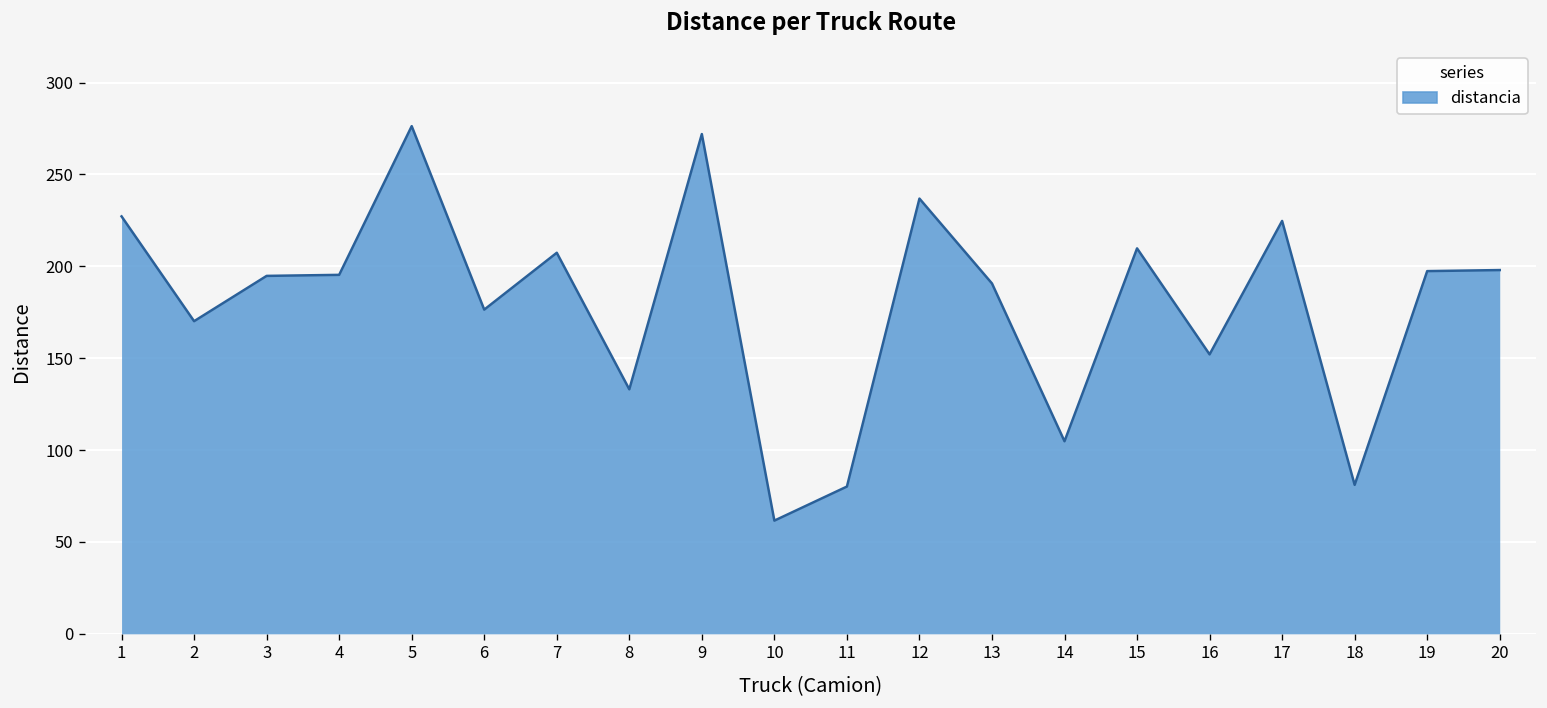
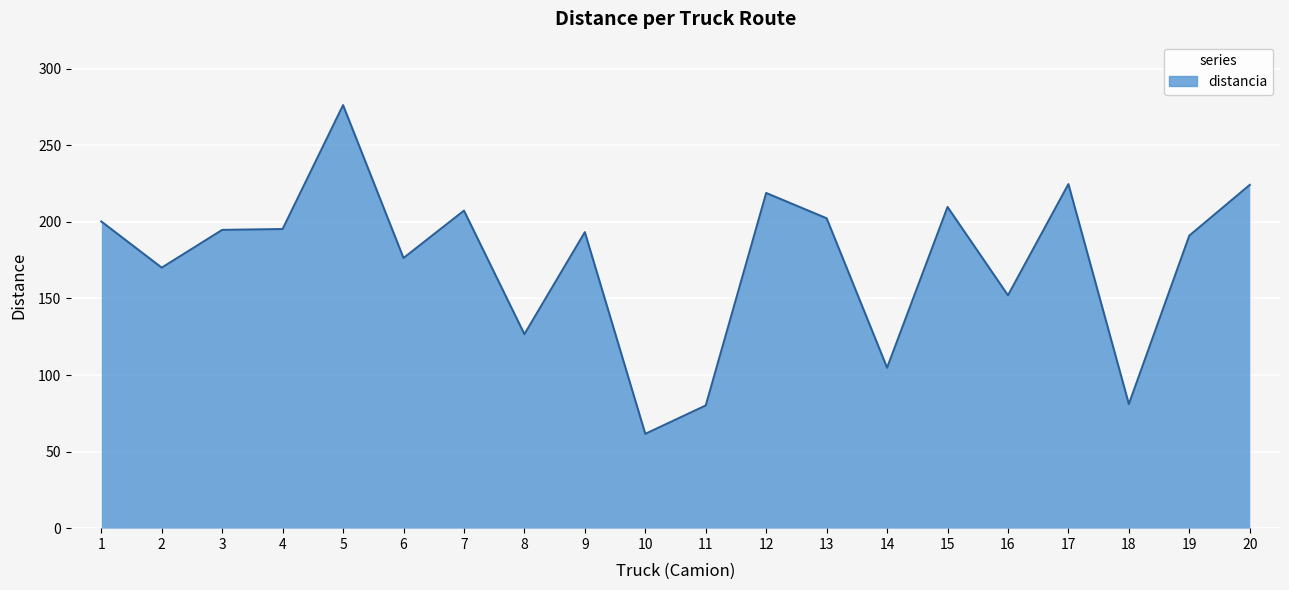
  {
-   "1": 227,
+   "1": 200,
    "2": 170,
    "3": 195,
    "4": 195,
    "5": 276,
    "6": 176,
    "7": 207,
-   "8": 133,
-   "9": 272,
+   "8": 127,
+   "9": 193,
    "10": 62,
    "11": 80,
-   "12": 237,
-   "13": 191,
+   "12": 219,
+   "13": 202,
    "14": 105,
    "15": 210,
    "16": 152,
    "17": 225,
    "18": 81,
-   "19": 197,
-   "20": 198
+   "19": 191,
+   "20": 224
  }
